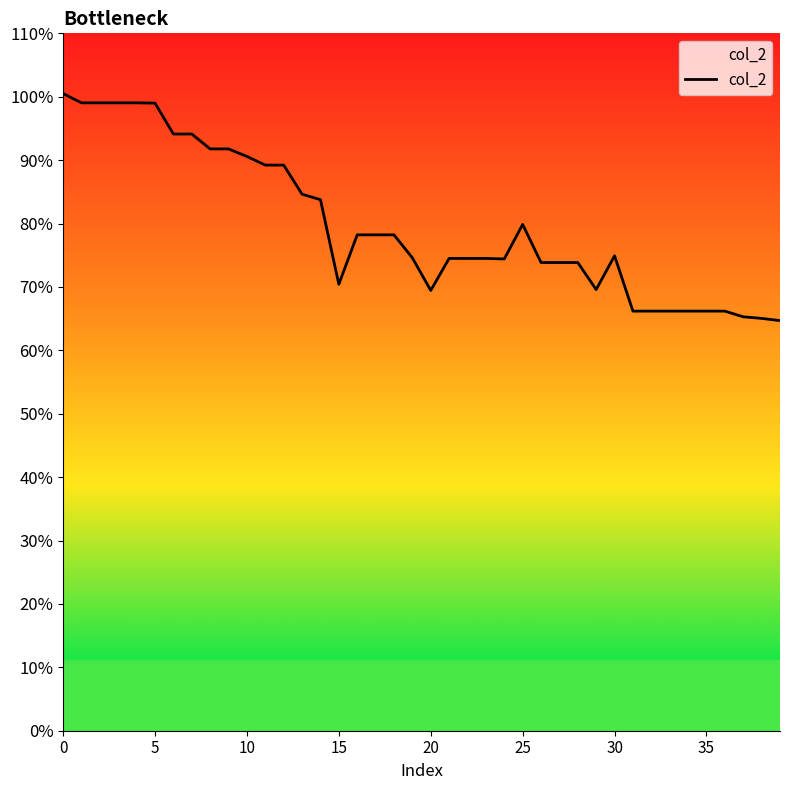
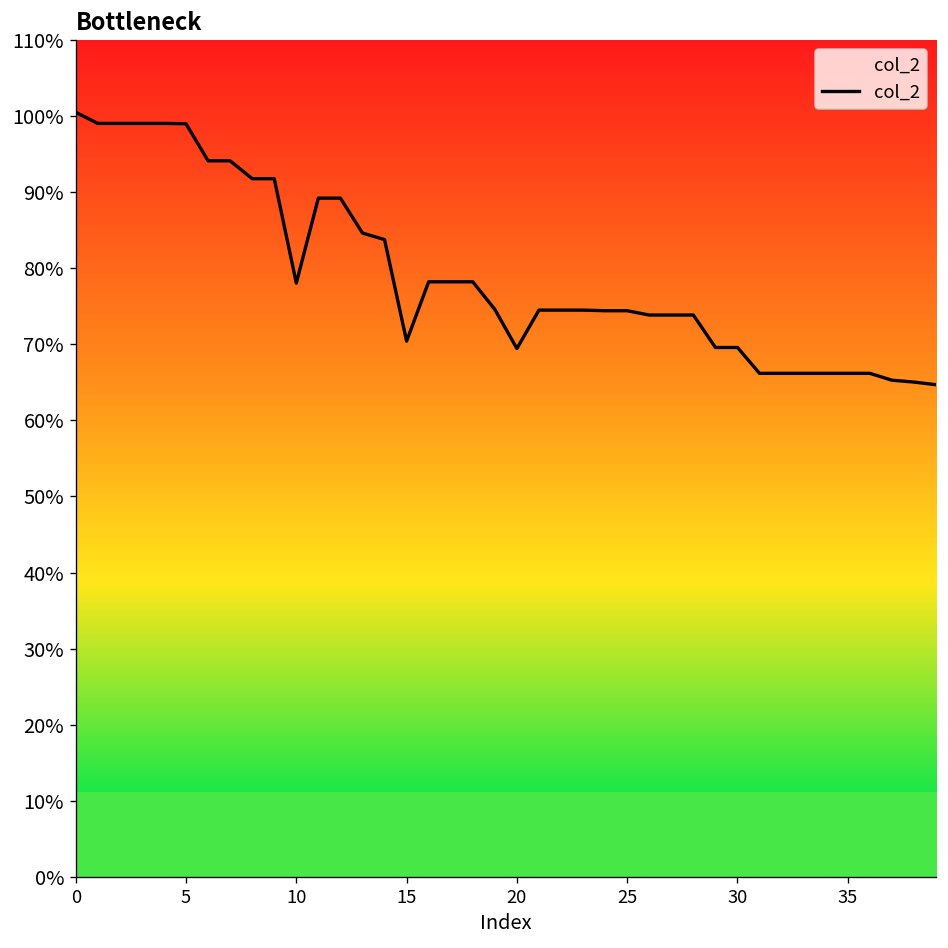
  {
    "0": "101%",
    "5": "99%",
-   "10": "91%",
+   "10": "78%",
    "15": "70%",
    "20": "69%",
-   "25": "80%",
-   "30": "75%",
+   "25": "74%",
+   "30": "70%",
    "35": "66%"
  }
